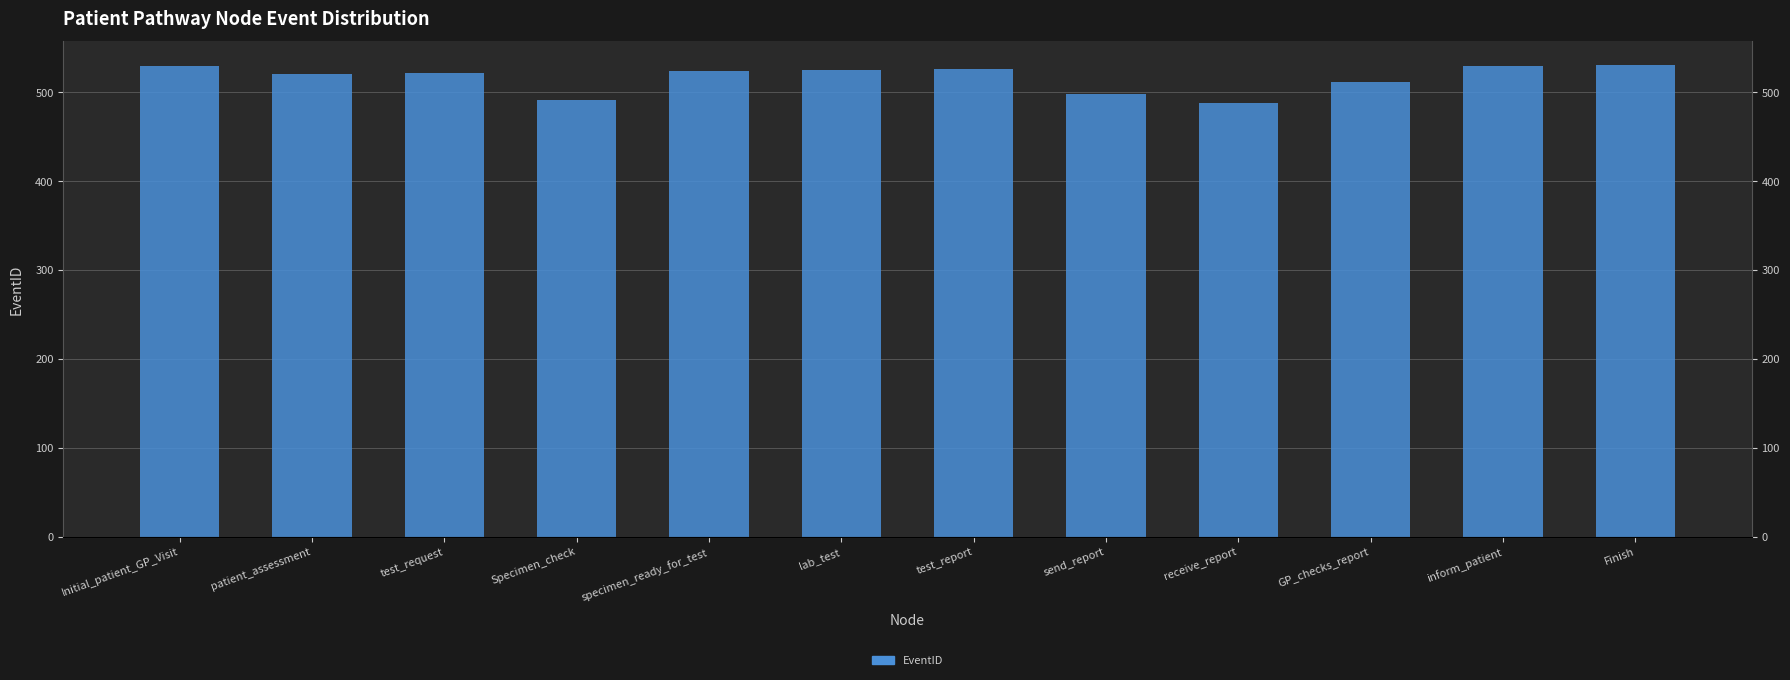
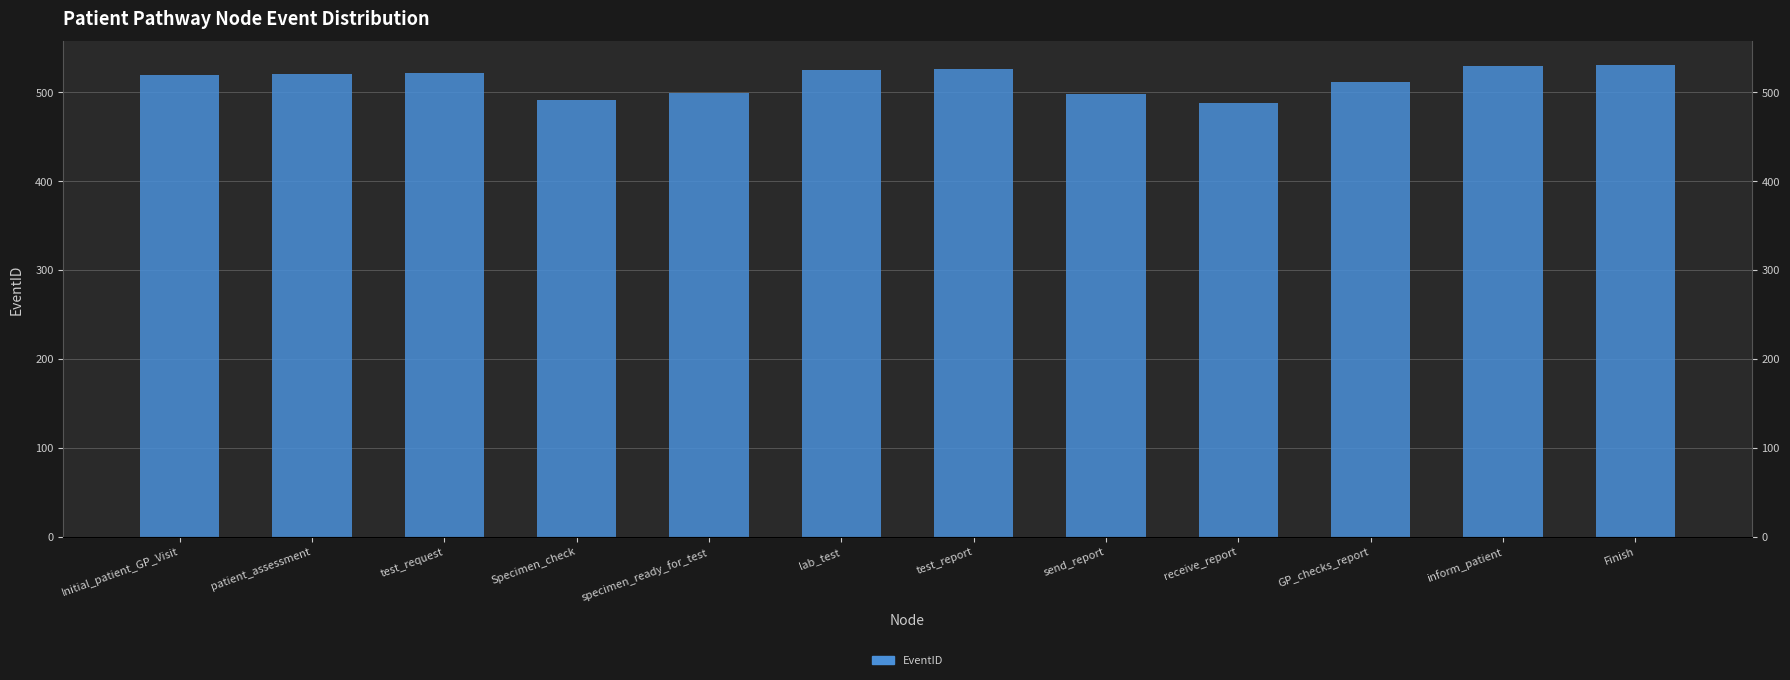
  {
-   "Initial_patient_GP_Visit": 530,
+   "Initial_patient_GP_Visit": 520,
    "patient_assessment": 520,
    "test_request": 520,
    "Specimen_check": 490,
-   "specimen_ready_for_test": 520,
+   "specimen_ready_for_test": 500,
    "lab_test": 530,
    "test_report": 530,
    "send_report": 500,
    "receive_report": 490,
    "GP_checks_report": 510,
    "inform_patient": 530,
    "Finish": 530
  }
